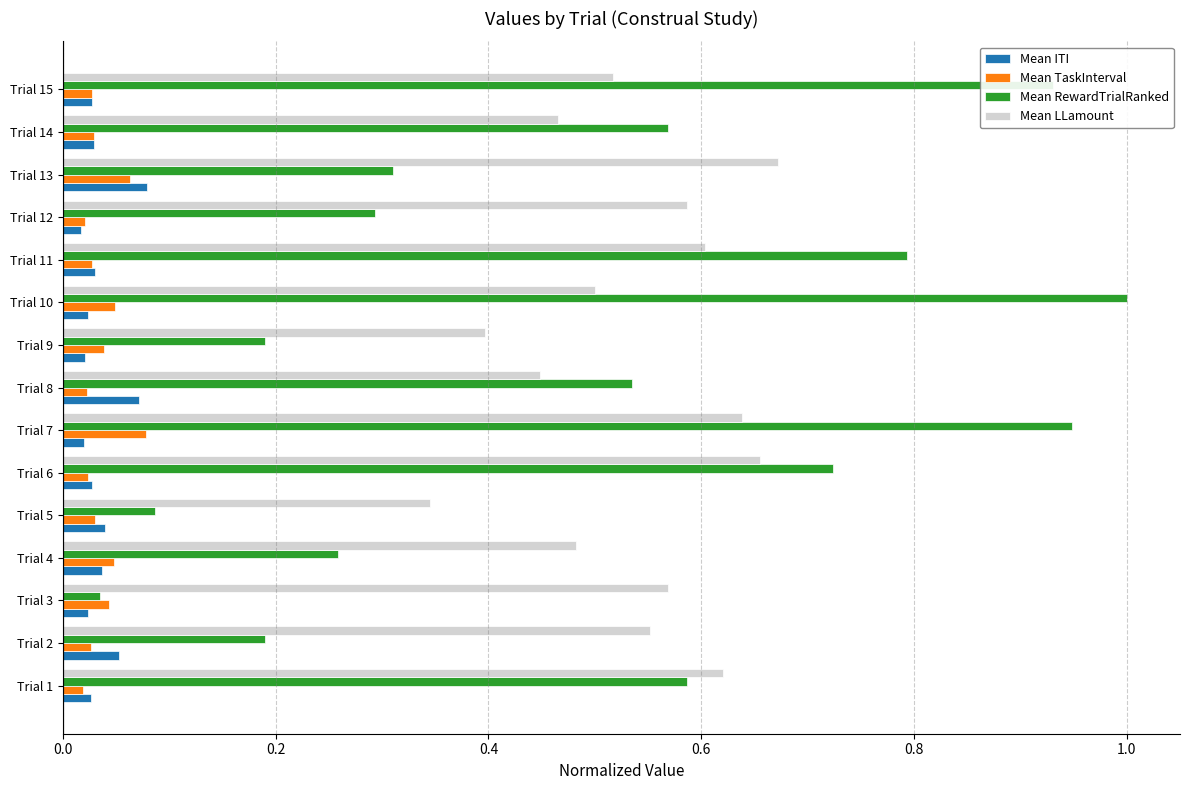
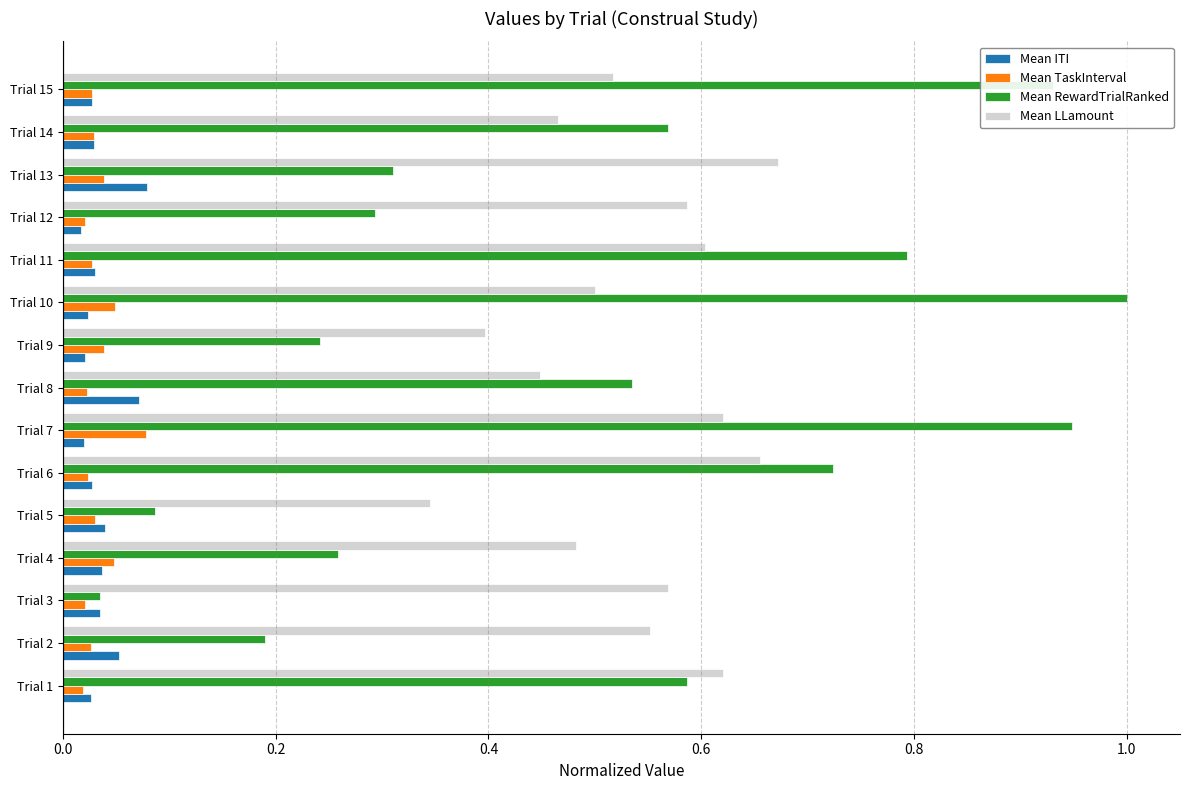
  {
    "Mean ITI": {
      "Trial 15": 0.028,
      "Trial 14": 0.029,
      "Trial 13": 0.079,
      "Trial 12": 0.017,
      "Trial 11": 0.030,
      "Trial 10": 0.024,
      "Trial 9": 0.021,
      "Trial 8": 0.072,
      "Trial 7": 0.020,
      "Trial 6": 0.027,
      "Trial 5": 0.040,
      "Trial 4": 0.037,
-     "Trial 3": 0.023,
+     "Trial 3": 0.035,
      "Trial 2": 0.053,
      "Trial 1": 0.027
    },
    "Mean TaskInterval": {
      "Trial 15": 0.027,
      "Trial 14": 0.029,
-     "Trial 13": 0.063,
+     "Trial 13": 0.038,
      "Trial 12": 0.021,
      "Trial 11": 0.028,
      "Trial 10": 0.049,
      "Trial 9": 0.039,
      "Trial 8": 0.022,
      "Trial 7": 0.078,
      "Trial 6": 0.023,
      "Trial 5": 0.031,
      "Trial 4": 0.048,
-     "Trial 3": 0.043,
+     "Trial 3": 0.021,
      "Trial 2": 0.026,
      "Trial 1": 0.019
    },
    "Mean RewardTrialRanked": {
      "Trial 14": 0.569,
      "Trial 13": 0.310,
      "Trial 12": 0.293,
      "Trial 11": 0.793,
      "Trial 10": 1.000,
-     "Trial 9": 0.190,
+     "Trial 9": 0.241,
      "Trial 8": 0.534,
      "Trial 7": 0.948,
      "Trial 6": 0.724,
      "Trial 5": 0.086,
      "Trial 4": 0.259,
      "Trial 3": 0.034,
      "Trial 2": 0.190,
      "Trial 1": 0.586
    },
    "Mean LLamount": {
      "Trial 15": 0.517,
      "Trial 14": 0.466,
      "Trial 13": 0.672,
      "Trial 12": 0.586,
      "Trial 11": 0.603,
      "Trial 10": 0.500,
      "Trial 9": 0.397,
      "Trial 8": 0.448,
-     "Trial 7": 0.638,
+     "Trial 7": 0.621,
      "Trial 6": 0.655,
      "Trial 5": 0.345,
      "Trial 4": 0.483,
      "Trial 3": 0.569,
      "Trial 2": 0.552,
      "Trial 1": 0.621
    }
  }
